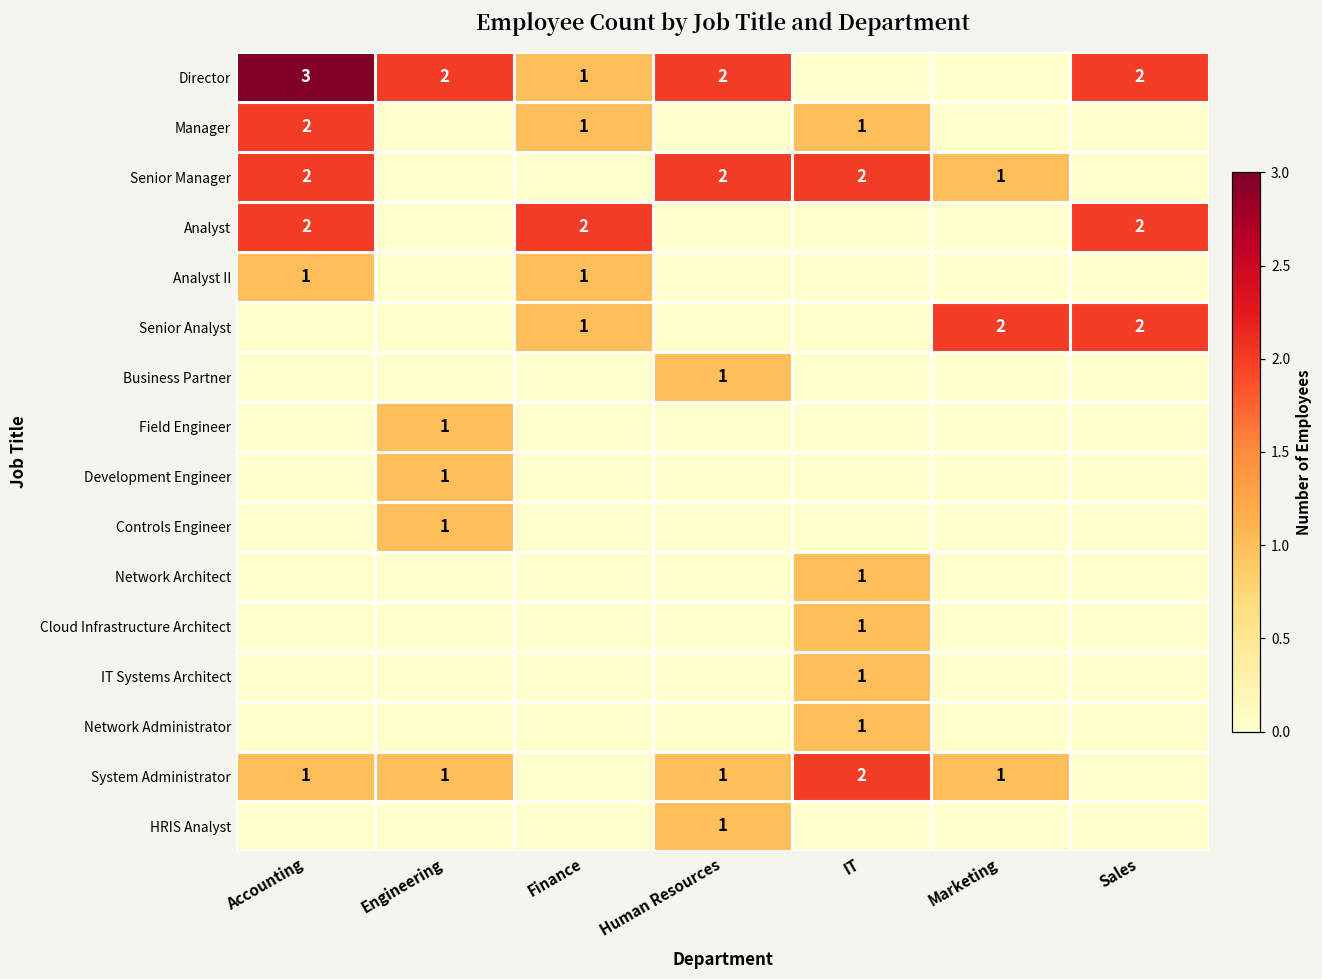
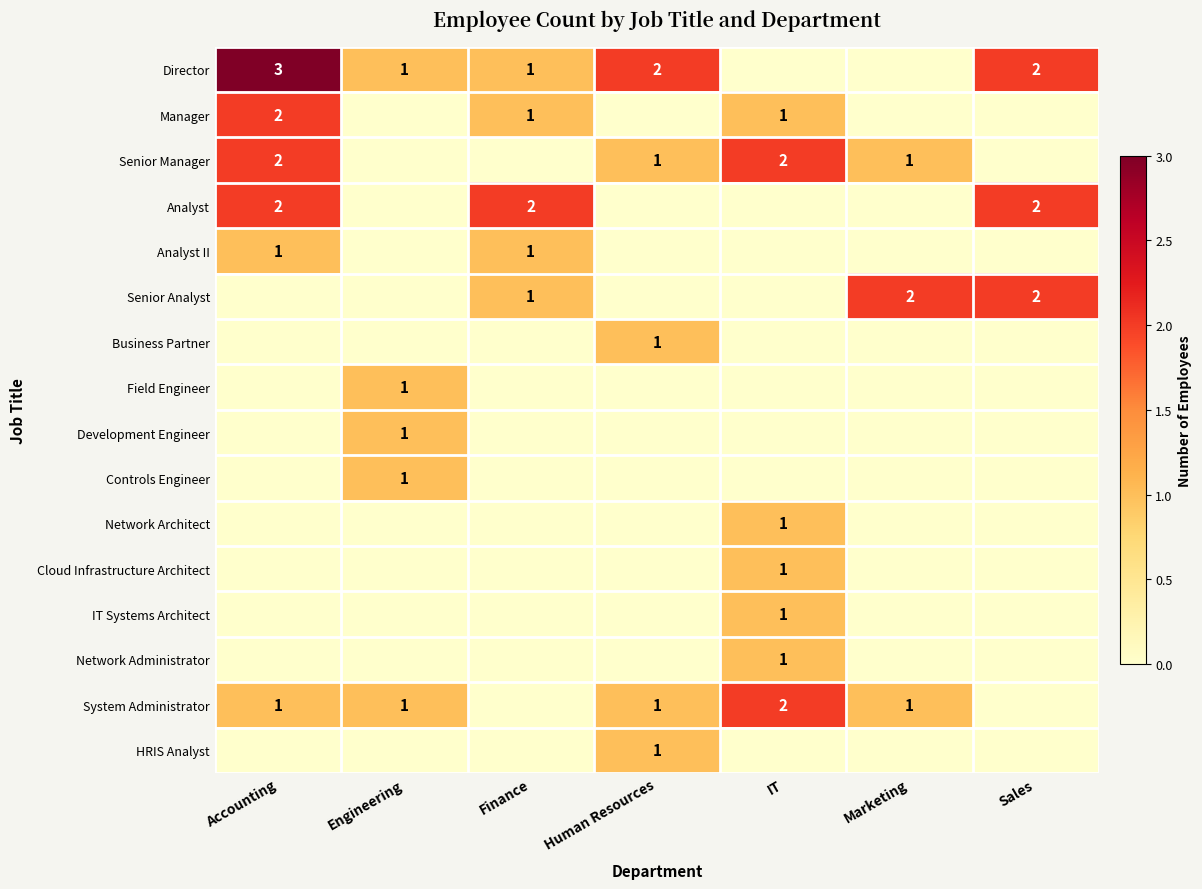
  {
    "Director": {
      "Accounting": 3,
-     "Engineering": 2,
+     "Engineering": 1,
      "Finance": 1,
      "Human Resources": 2,
      "Sales": 2
    },
    "Manager": {
      "Accounting": 2,
      "Finance": 1,
      "IT": 1
    },
    "Senior Manager": {
      "Accounting": 2,
-     "Human Resources": 2,
+     "Human Resources": 1,
      "IT": 2,
      "Marketing": 1
    },
    "Analyst": {
      "Accounting": 2,
      "Finance": 2,
      "Sales": 2
    },
    "Analyst II": {
      "Accounting": 1,
      "Finance": 1
    },
    "Senior Analyst": {
      "Finance": 1,
      "Marketing": 2,
      "Sales": 2
    },
    "Business Partner": {
      "Human Resources": 1
    },
    "Field Engineer": {
      "Engineering": 1
    },
    "Development Engineer": {
      "Engineering": 1
    },
    "Controls Engineer": {
      "Engineering": 1
    },
    "Network Architect": {
      "IT": 1
    },
    "Cloud Infrastructure Architect": {
      "IT": 1
    },
    "IT Systems Architect": {
      "IT": 1
    },
    "Network Administrator": {
      "IT": 1
    },
    "System Administrator": {
      "Accounting": 1,
      "Engineering": 1,
      "Human Resources": 1,
      "IT": 2,
      "Marketing": 1
    },
    "HRIS Analyst": {
      "Human Resources": 1
    }
  }
